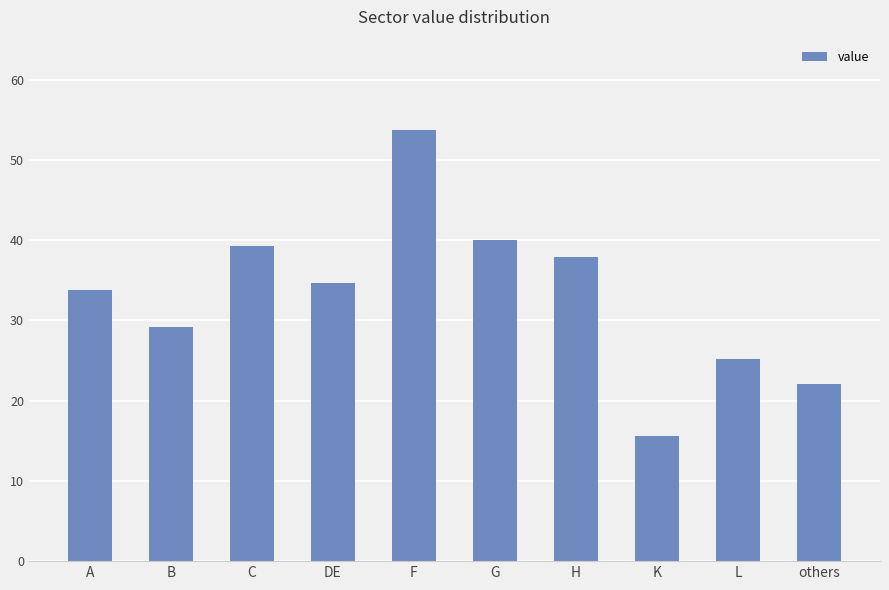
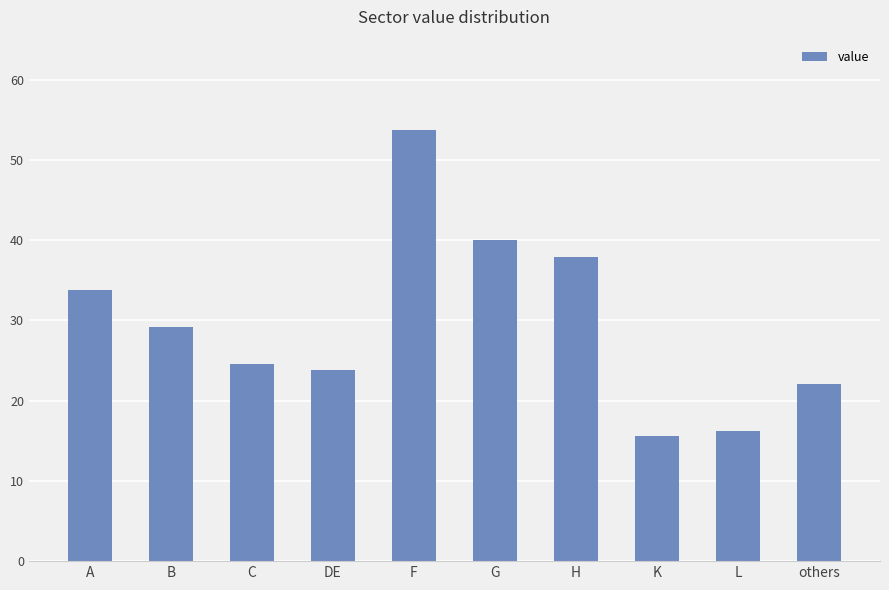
  {
    "A": 34,
    "B": 29,
-   "C": 39,
-   "DE": 35,
+   "C": 25,
+   "DE": 24,
    "F": 54,
    "G": 40,
    "H": 38,
    "K": 16,
-   "L": 25,
+   "L": 16,
    "others": 22
  }
